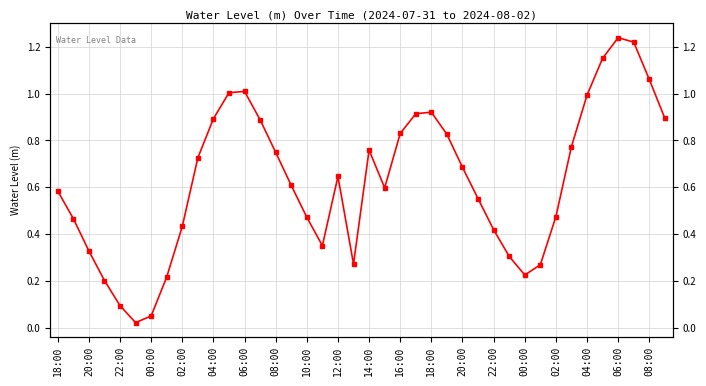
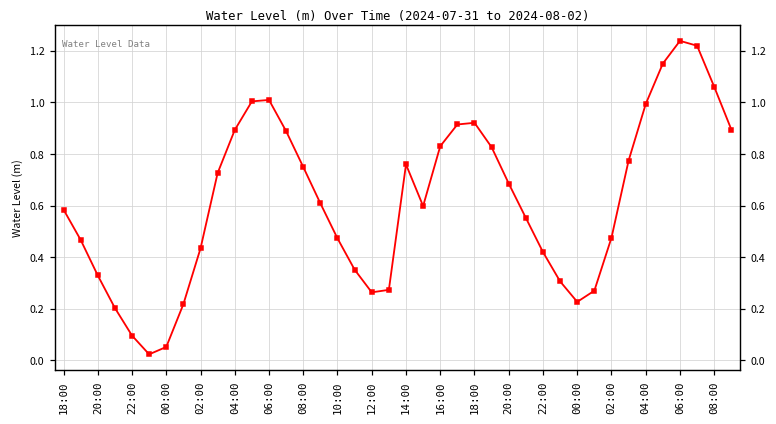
  {
    "10:00": 0.47,
-   "12:00": 0.65,
+   "12:00": 0.26,
    "14:00": 0.76,
    "16:00": 0.83
  }
